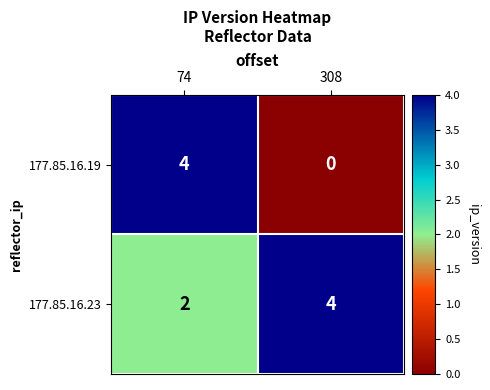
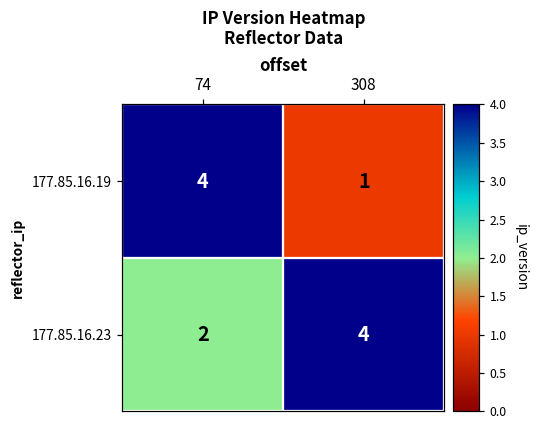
  {
    "177.85.16.19": {
      "74": 4,
-     "308": 0
+     "308": 1
    },
    "177.85.16.23": {
      "74": 2,
      "308": 4
    }
  }
